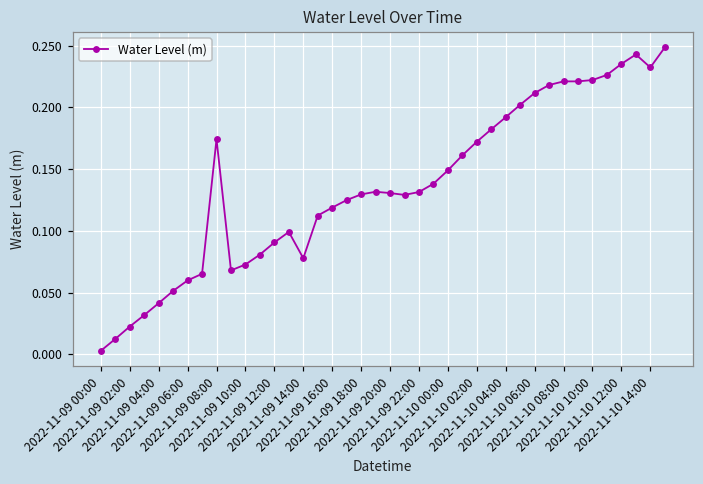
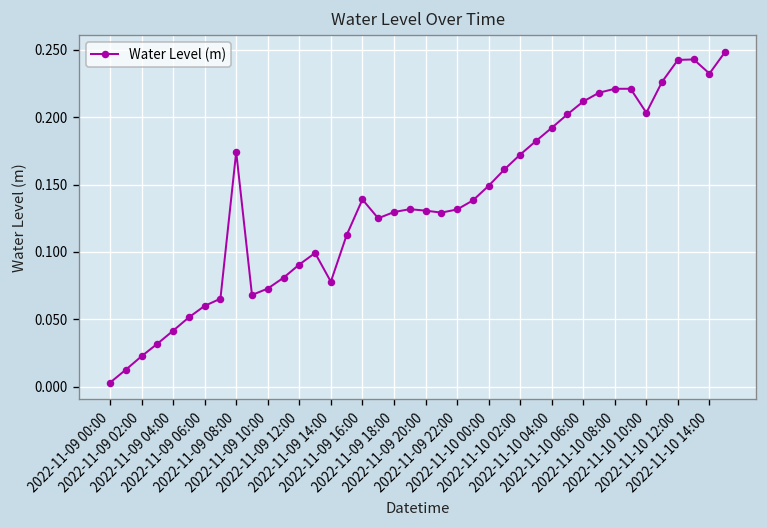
  {
    "2022-11-09 00:00": 0.003,
    "2022-11-09 02:00": 0.023,
    "2022-11-09 04:00": 0.042,
    "2022-11-09 06:00": 0.060,
    "2022-11-09 08:00": 0.174,
    "2022-11-09 10:00": 0.073,
    "2022-11-09 12:00": 0.091,
    "2022-11-09 14:00": 0.078,
-   "2022-11-09 16:00": 0.119,
+   "2022-11-09 16:00": 0.139,
    "2022-11-09 18:00": 0.130,
    "2022-11-09 20:00": 0.131,
    "2022-11-09 22:00": 0.132,
    "2022-11-10 00:00": 0.149,
    "2022-11-10 02:00": 0.172,
    "2022-11-10 04:00": 0.192,
    "2022-11-10 06:00": 0.212,
    "2022-11-10 08:00": 0.221,
-   "2022-11-10 10:00": 0.222,
-   "2022-11-10 12:00": 0.235,
+   "2022-11-10 10:00": 0.203,
+   "2022-11-10 12:00": 0.243,
    "2022-11-10 14:00": 0.232
  }
